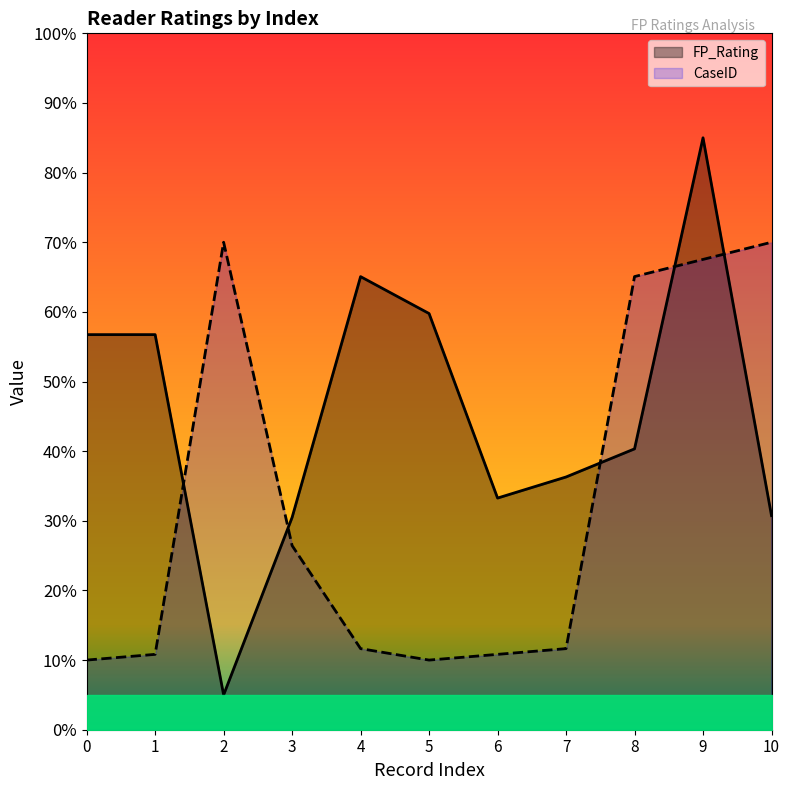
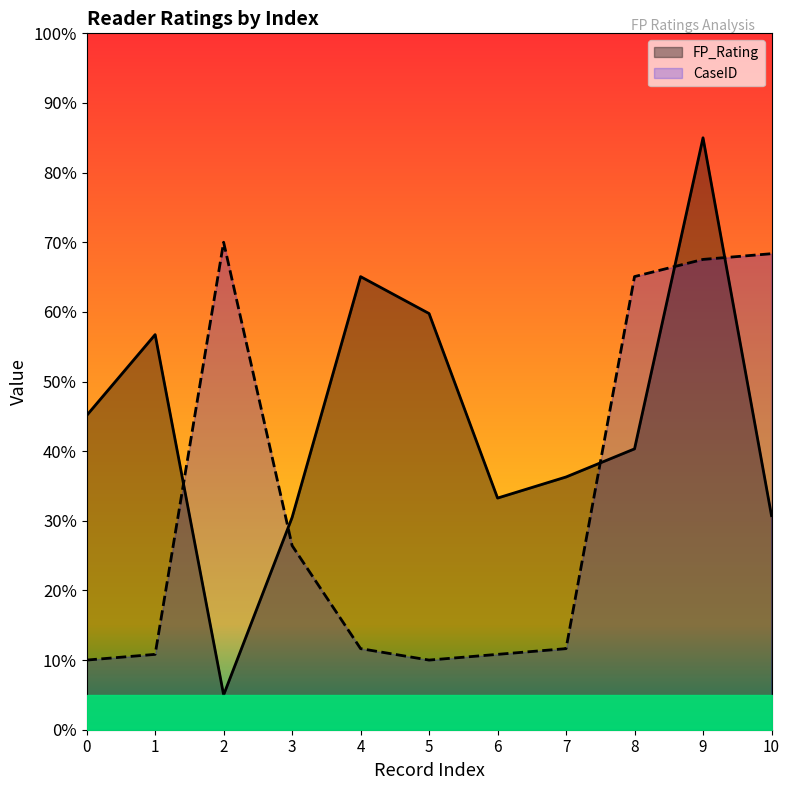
  {
    "FP_Rating": {
-     "0": "57%",
+     "0": "45%",
      "1": "57%",
      "2": "5%",
      "3": "30%",
      "4": "65%",
      "5": "60%",
      "6": "33%",
      "7": "36%",
      "8": "40%",
      "9": "85%",
      "10": "31%"
    },
    "CaseID": {
      "0": "10%",
      "1": "11%",
      "2": "70%",
      "3": "26%",
      "4": "12%",
      "5": "10%",
      "6": "11%",
      "7": "12%",
      "8": "65%",
      "9": "68%",
-     "10": "70%"
+     "10": "68%"
    }
  }
